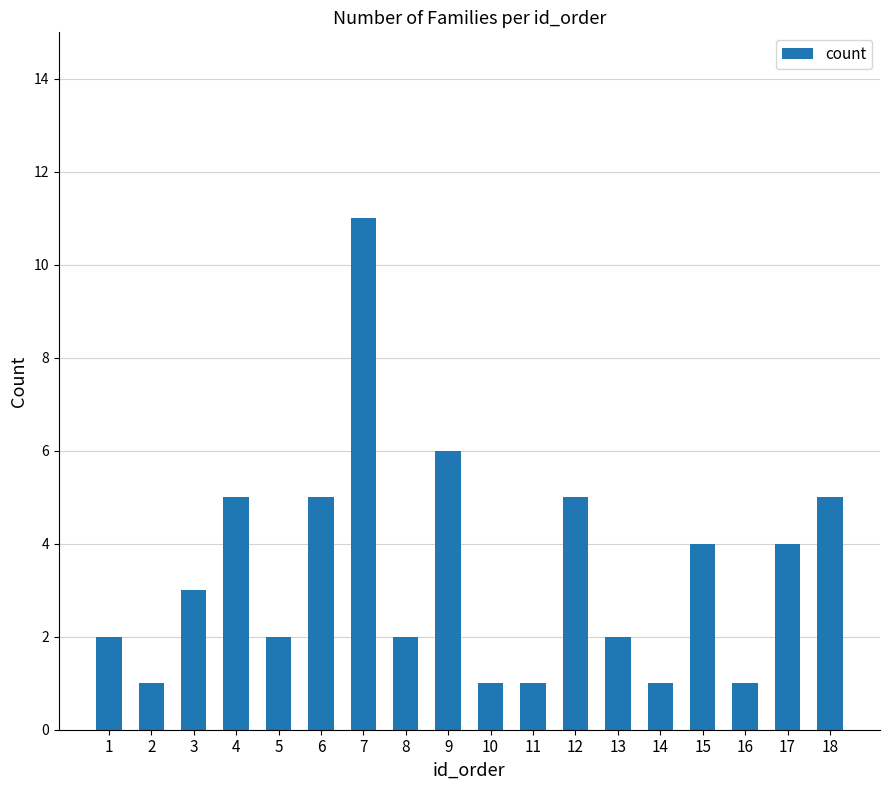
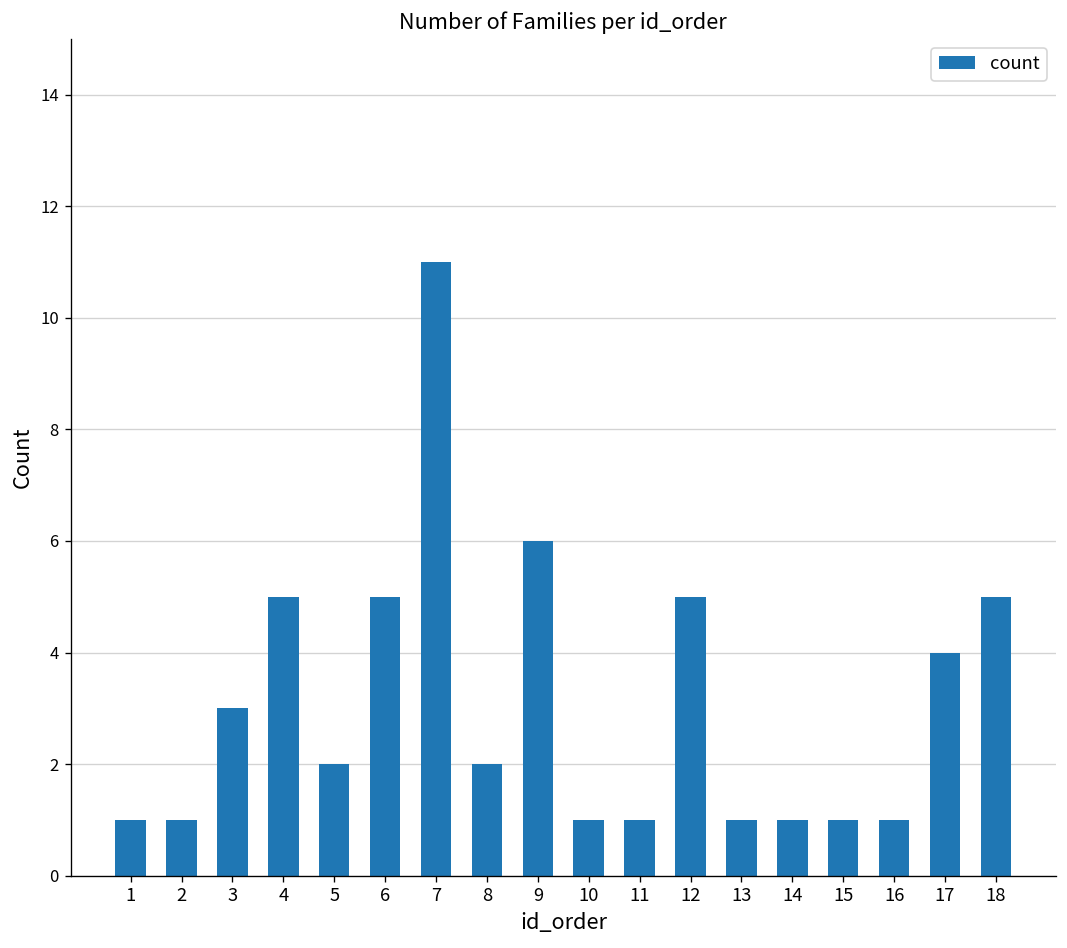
  {
-   "1": 2,
+   "1": 1,
    "2": 1,
    "3": 3,
    "4": 5,
    "5": 2,
    "6": 5,
    "7": 11,
    "8": 2,
    "9": 6,
    "10": 1,
    "11": 1,
    "12": 5,
-   "13": 2,
+   "13": 1,
    "14": 1,
-   "15": 4,
+   "15": 1,
    "16": 1,
    "17": 4,
    "18": 5
  }
